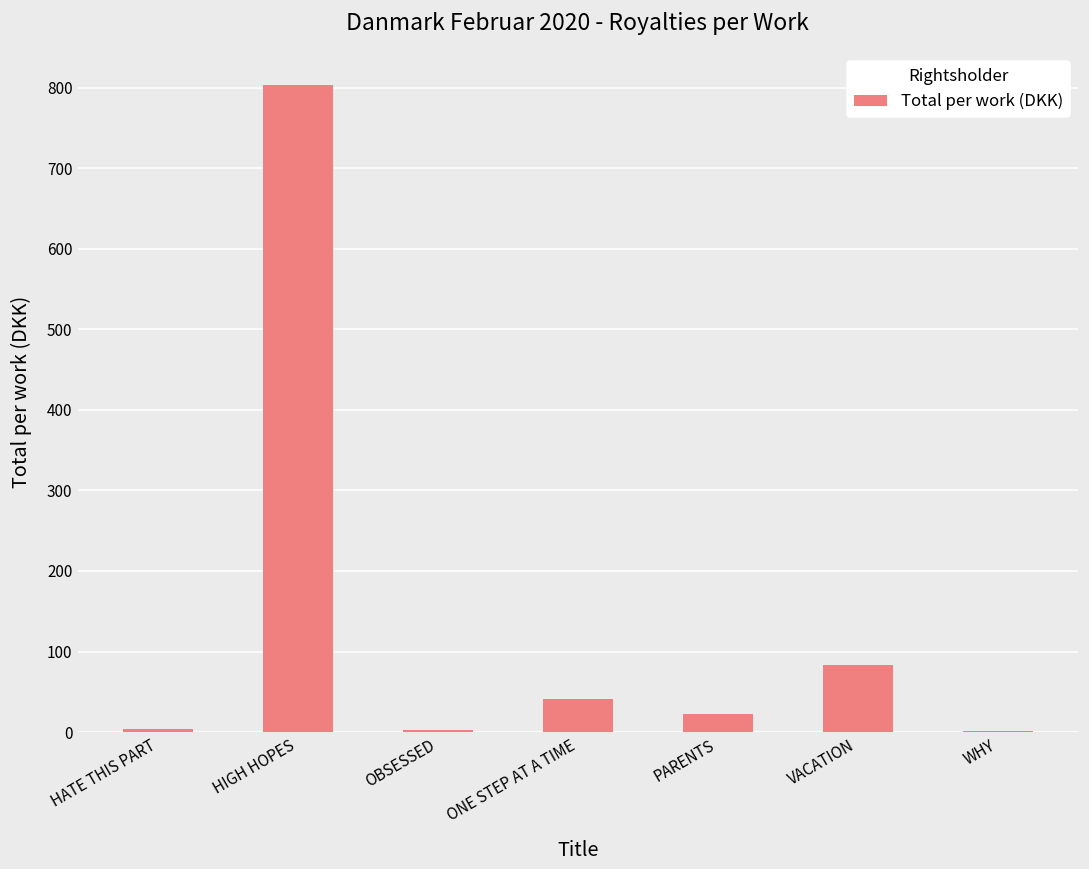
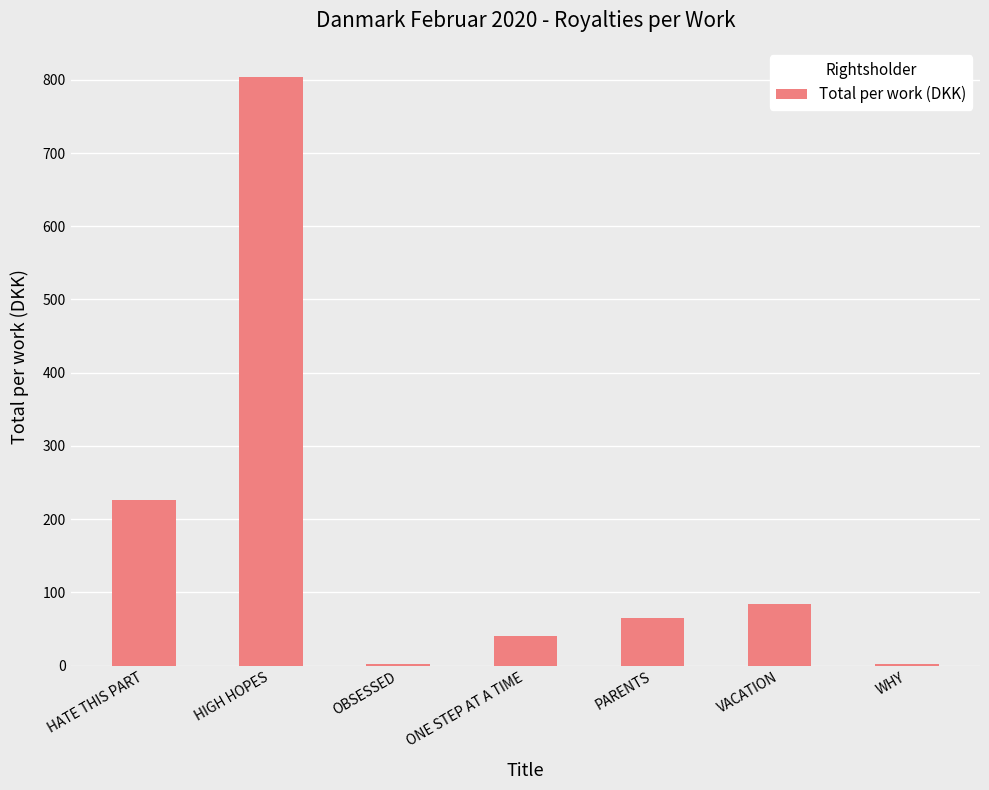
  {
-   "HATE THIS PART": 0,
+   "HATE THIS PART": 230,
    "HIGH HOPES": 800,
    "ONE STEP AT A TIME": 40,
-   "PARENTS": 20,
+   "PARENTS": 60,
    "VACATION": 80
  }
